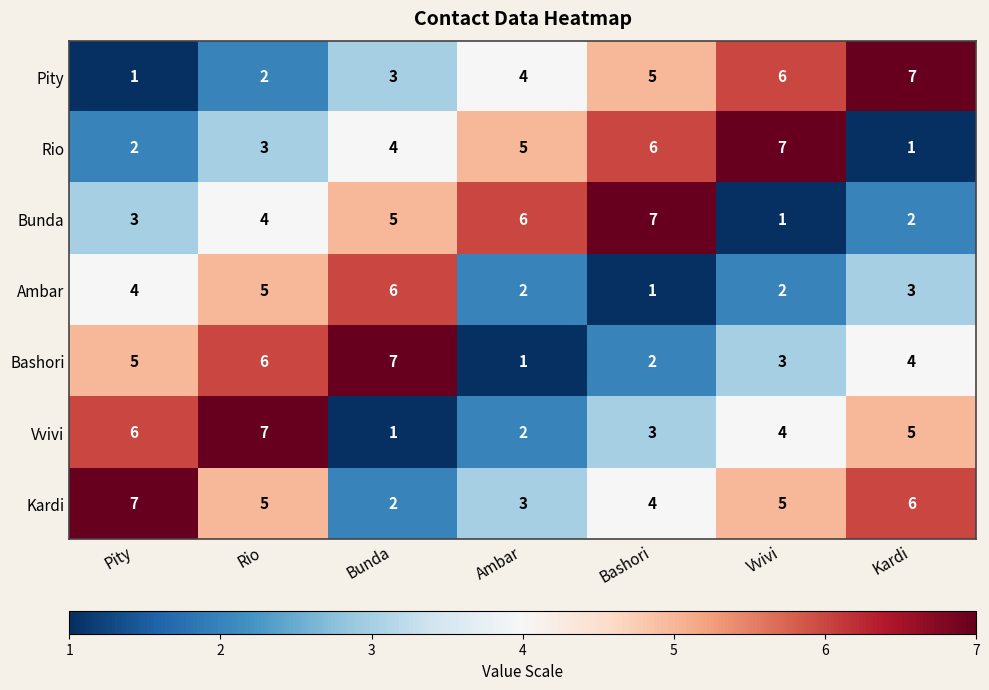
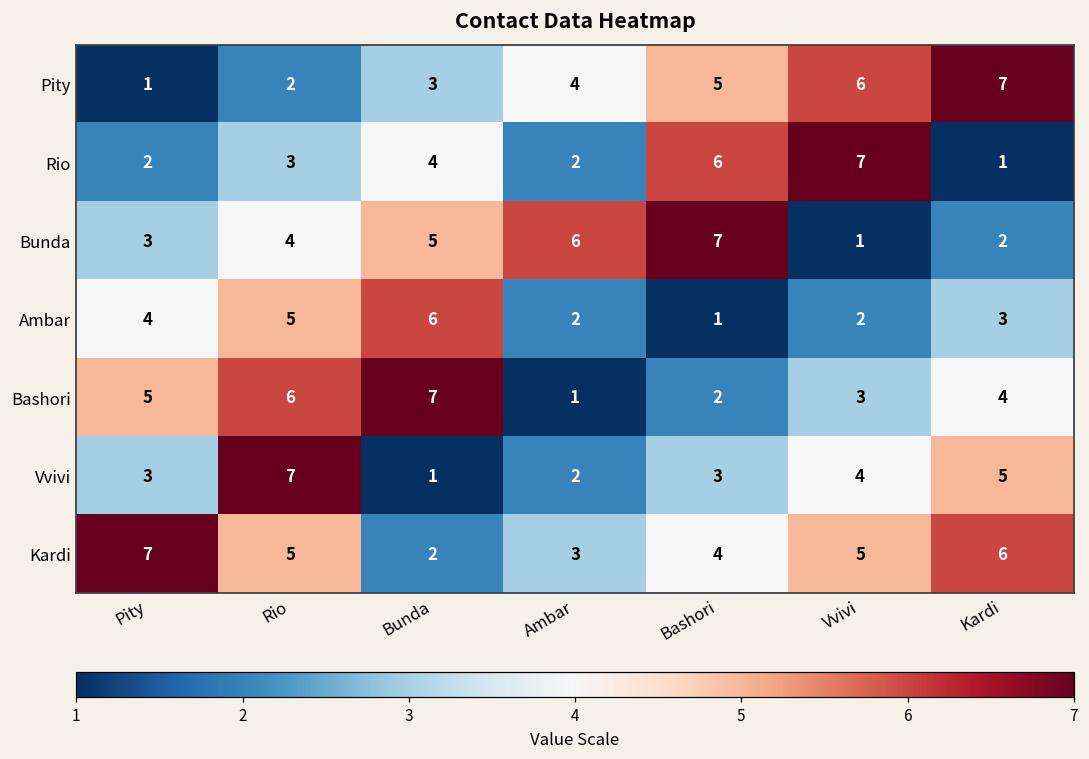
  {
    "Pity": {
      "Pity": 1,
      "Rio": 2,
      "Bunda": 3,
      "Ambar": 4,
      "Bashori": 5,
      "Vvivi": 6,
      "Kardi": 7
    },
    "Rio": {
      "Pity": 2,
      "Rio": 3,
      "Bunda": 4,
-     "Ambar": 5,
+     "Ambar": 2,
      "Bashori": 6,
      "Vvivi": 7,
      "Kardi": 1
    },
    "Bunda": {
      "Pity": 3,
      "Rio": 4,
      "Bunda": 5,
      "Ambar": 6,
      "Bashori": 7,
      "Vvivi": 1,
      "Kardi": 2
    },
    "Ambar": {
      "Pity": 4,
      "Rio": 5,
      "Bunda": 6,
      "Ambar": 2,
      "Bashori": 1,
      "Vvivi": 2,
      "Kardi": 3
    },
    "Bashori": {
      "Pity": 5,
      "Rio": 6,
      "Bunda": 7,
      "Ambar": 1,
      "Bashori": 2,
      "Vvivi": 3,
      "Kardi": 4
    },
    "Vvivi": {
-     "Pity": 6,
+     "Pity": 3,
      "Rio": 7,
      "Bunda": 1,
      "Ambar": 2,
      "Bashori": 3,
      "Vvivi": 4,
      "Kardi": 5
    },
    "Kardi": {
      "Pity": 7,
      "Rio": 5,
      "Bunda": 2,
      "Ambar": 3,
      "Bashori": 4,
      "Vvivi": 5,
      "Kardi": 6
    }
  }
